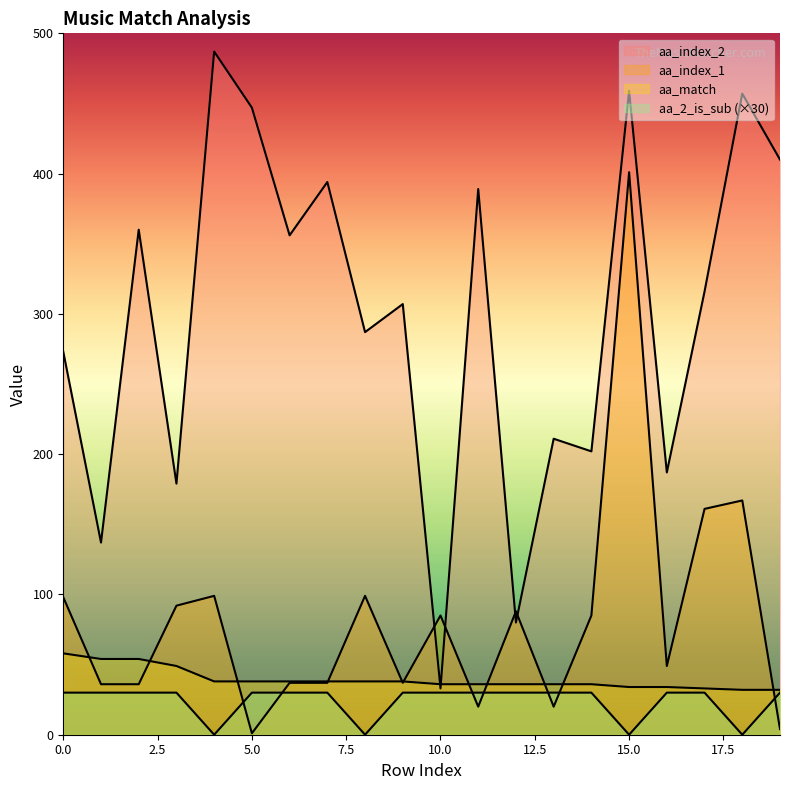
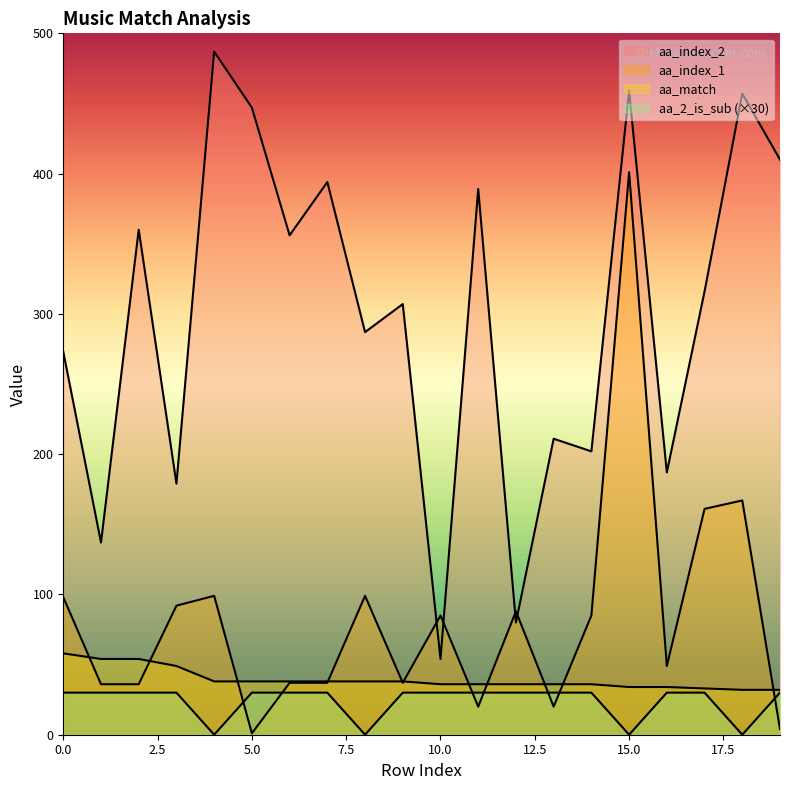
  {
    "aa_index_2": {
      "0.0": 273,
      "5.0": 447,
-     "10.0": 33
+     "10.0": 54
    },
    "aa_2_is_sub (×30)": {
      "0.0": 30,
      "5.0": 30,
      "10.0": 30,
      "15.0": 0
    }
  }
